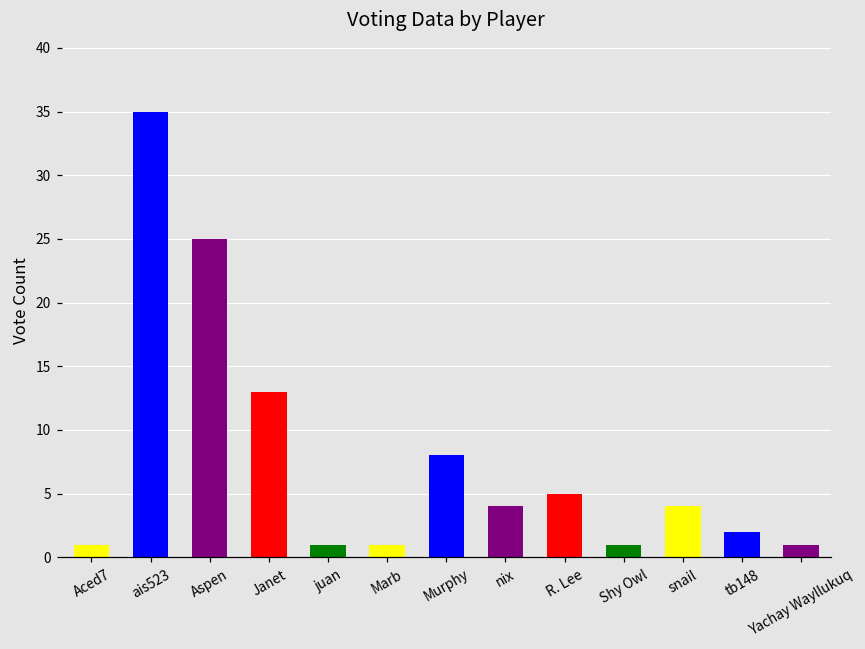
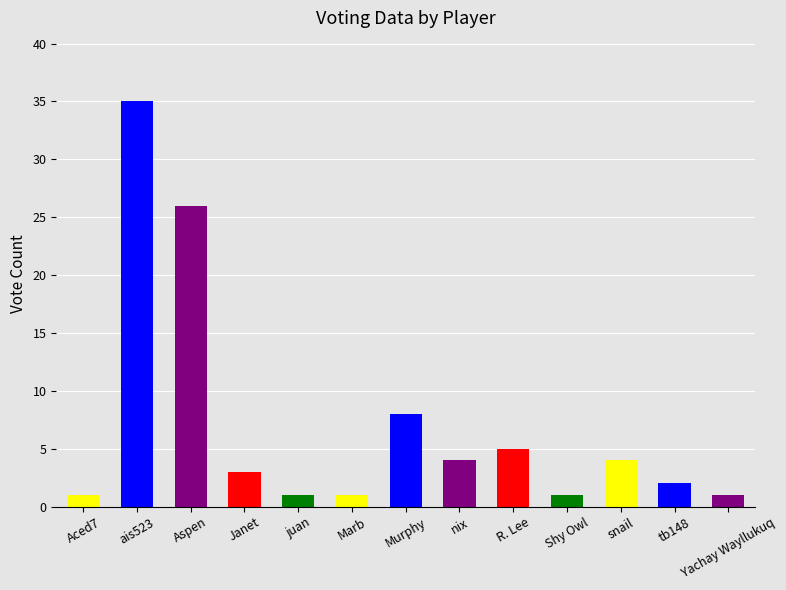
  {
    "Aced7": 1,
    "ais523": 35,
-   "Aspen": 25,
-   "Janet": 13,
+   "Aspen": 26,
+   "Janet": 3,
    "juan": 1,
    "Marb": 1,
    "Murphy": 8,
    "nix": 4,
    "R. Lee": 5,
    "Shy Owl": 1,
    "snail": 4,
    "tb148": 2,
    "Yachay Wayllukuq": 1
  }
